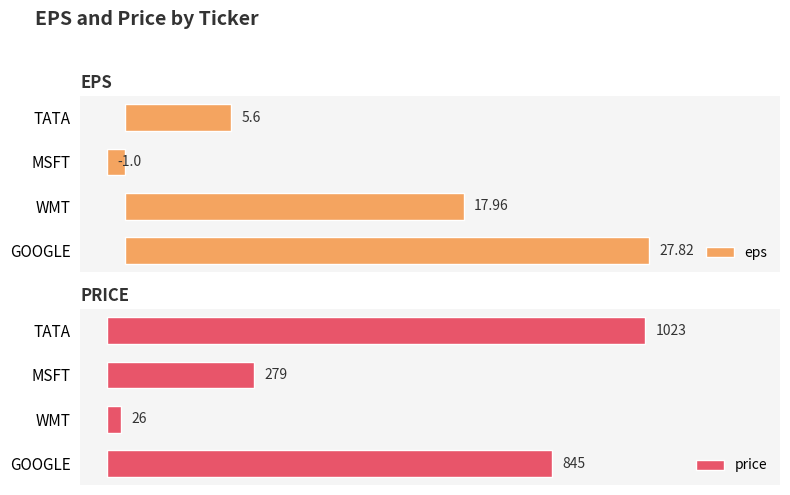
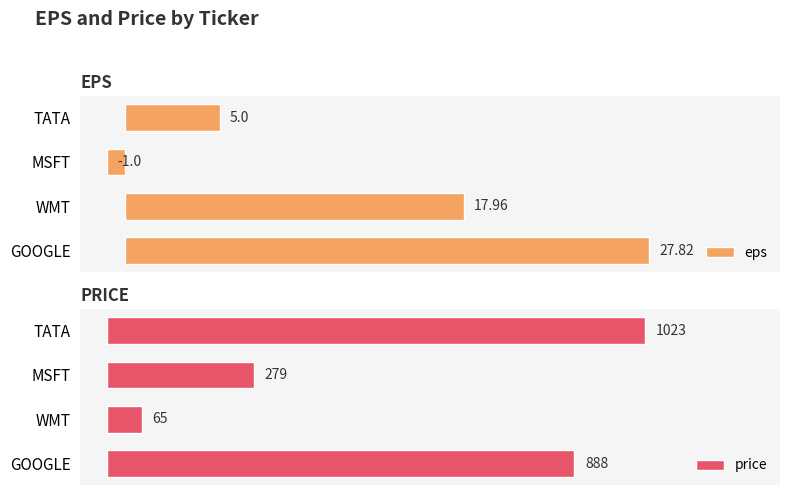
  {
    "EPS": {
-     "TATA": 5.6,
+     "TATA": 5.0,
      "MSFT": -1.0,
      "WMT": 17.96,
      "GOOGLE": 27.82
    },
    "PRICE": {
      "TATA": 1023,
      "MSFT": 279,
-     "WMT": 26,
-     "GOOGLE": 845
+     "WMT": 65,
+     "GOOGLE": 888
    }
  }
